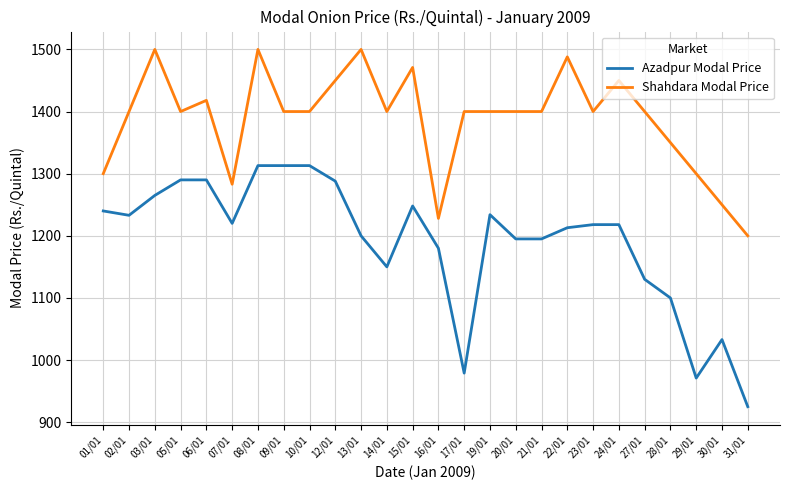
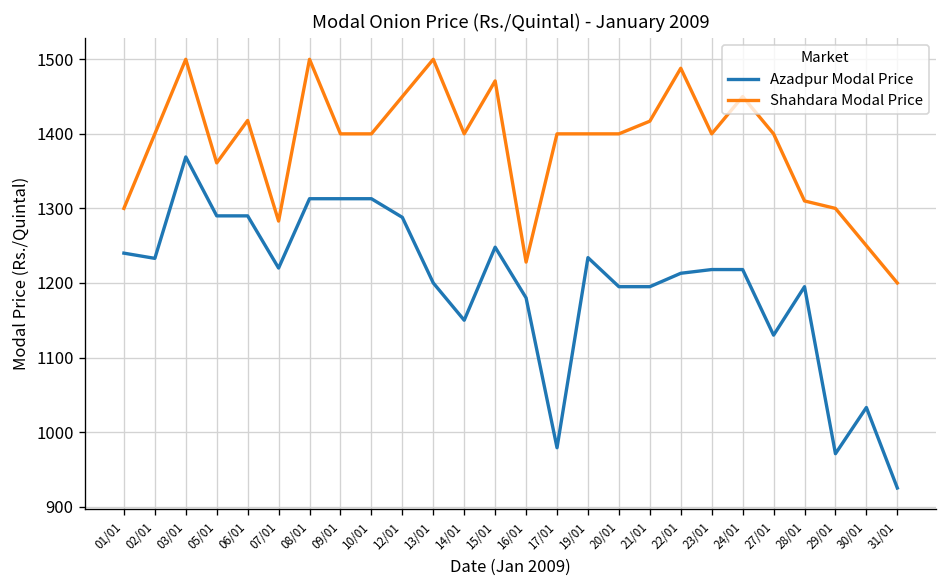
  {
    "Azadpur Modal Price": {
      "01/01": 1240,
      "02/01": 1230,
-     "03/01": 1270,
+     "03/01": 1370,
      "05/01": 1290,
      "06/01": 1290,
      "07/01": 1220,
      "08/01": 1310,
      "09/01": 1310,
      "10/01": 1310,
      "12/01": 1290,
      "13/01": 1200,
      "14/01": 1150,
      "15/01": 1250,
      "16/01": 1180,
      "17/01": 980,
      "19/01": 1230,
      "20/01": 1200,
      "21/01": 1200,
      "22/01": 1210,
      "23/01": 1220,
      "24/01": 1220,
      "27/01": 1130,
-     "28/01": 1100,
+     "28/01": 1200,
      "29/01": 970,
      "30/01": 1030,
      "31/01": 930
    },
    "Shahdara Modal Price": {
      "01/01": 1300,
      "02/01": 1400,
      "03/01": 1500,
-     "05/01": 1400,
+     "05/01": 1360,
      "06/01": 1420,
      "07/01": 1280,
      "08/01": 1500,
      "09/01": 1400,
      "10/01": 1400,
      "12/01": 1450,
      "13/01": 1500,
      "14/01": 1400,
      "15/01": 1470,
      "16/01": 1230,
      "17/01": 1400,
      "19/01": 1400,
      "20/01": 1400,
-     "21/01": 1400,
+     "21/01": 1420,
      "22/01": 1490,
      "23/01": 1400,
      "27/01": 1400,
-     "28/01": 1350,
+     "28/01": 1310,
      "29/01": 1300,
      "30/01": 1250,
      "31/01": 1200
    }
  }
